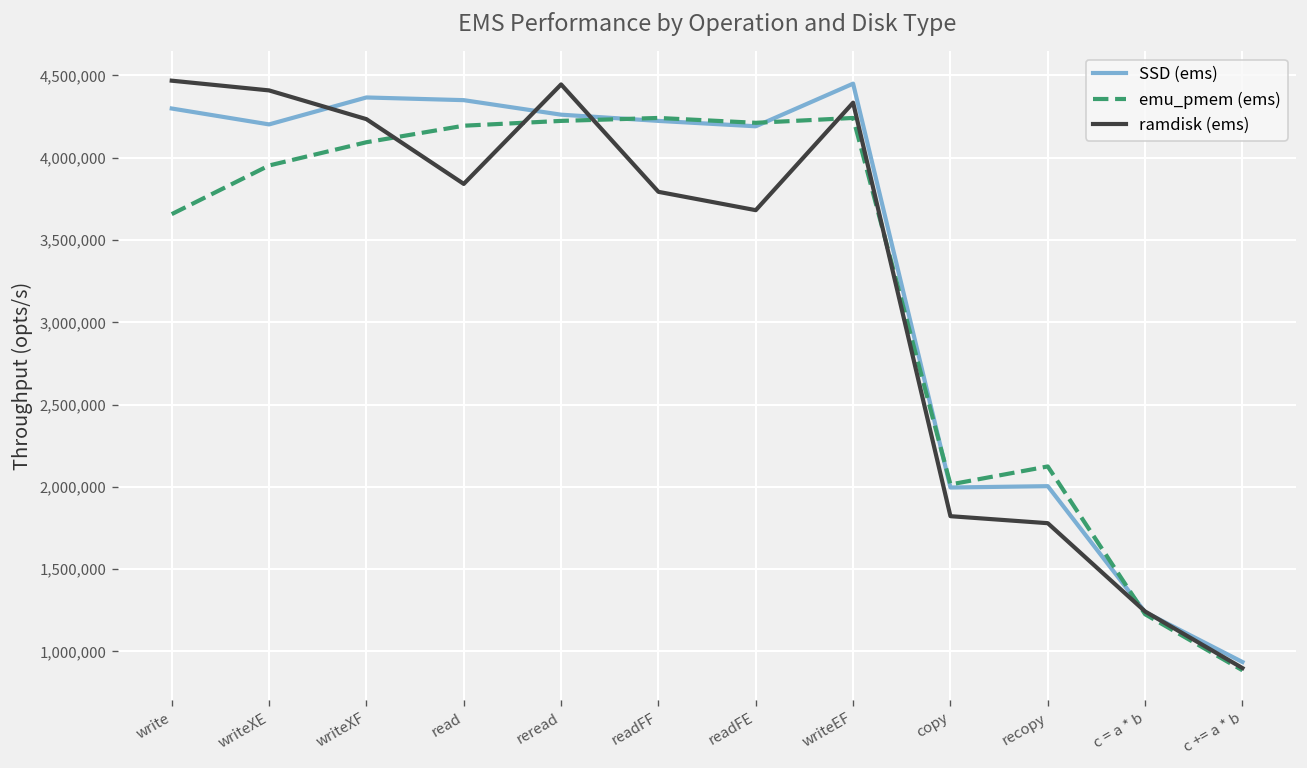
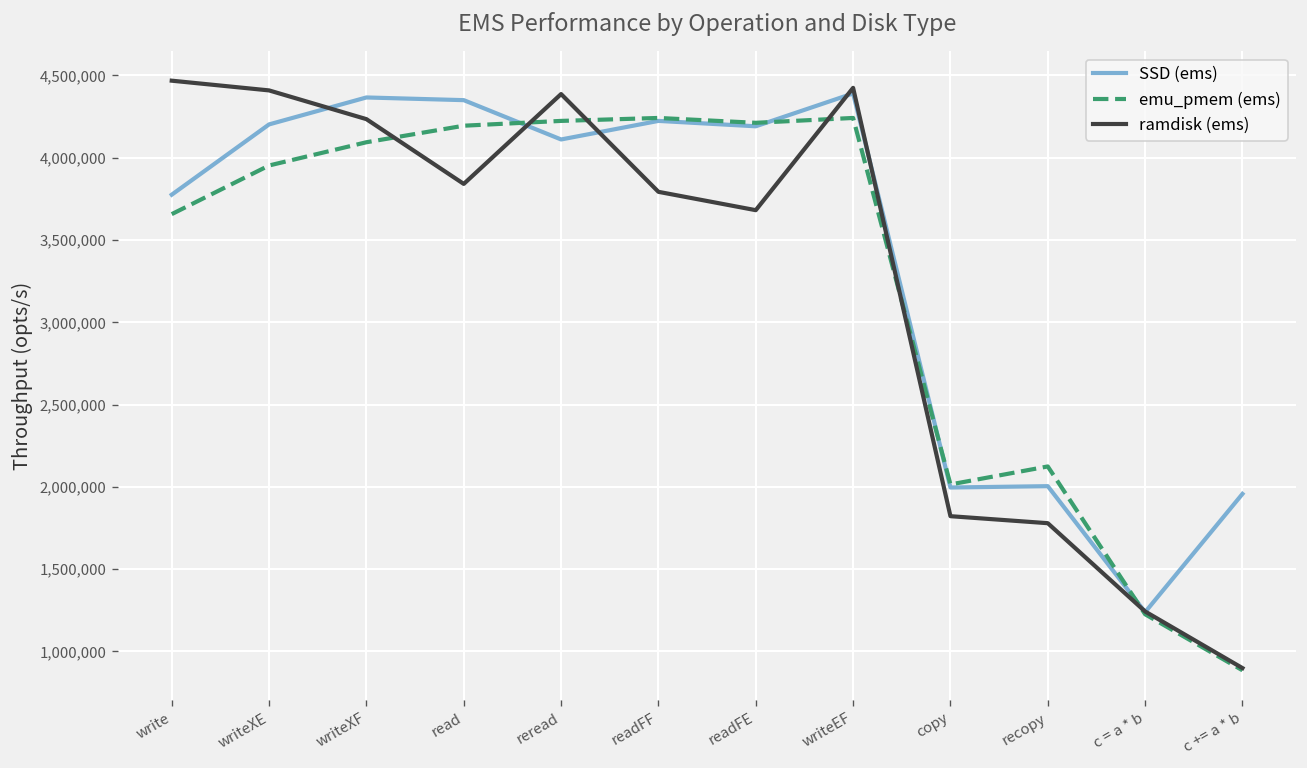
  {
    "SSD (ems)": {
-     "write": "4,300,000",
+     "write": "3,780,000",
      "writeXE": "4,200,000",
      "writeXF": "4,370,000",
      "read": "4,350,000",
-     "reread": "4,260,000",
+     "reread": "4,110,000",
      "readFE": "4,190,000",
-     "writeEF": "4,450,000",
+     "writeEF": "4,390,000",
      "copy": "2,000,000",
      "recopy": "2,000,000",
-     "c += a * b": "940,000"
+     "c += a * b": "1,960,000"
    },
    "emu_pmem (ems)": {
      "write": "3,660,000",
      "writeXE": "3,950,000",
      "writeXF": "4,090,000",
      "read": "4,190,000",
      "reread": "4,220,000",
      "readFE": "4,210,000",
      "writeEF": "4,240,000",
      "copy": "2,010,000",
      "recopy": "2,120,000"
    },
    "ramdisk (ems)": {
      "write": "4,470,000",
      "writeXE": "4,410,000",
      "writeXF": "4,230,000",
      "read": "3,840,000",
-     "reread": "4,450,000",
+     "reread": "4,390,000",
      "readFF": "3,790,000",
      "readFE": "3,680,000",
-     "writeEF": "4,330,000",
+     "writeEF": "4,420,000",
      "copy": "1,820,000",
      "recopy": "1,780,000"
    }
  }
